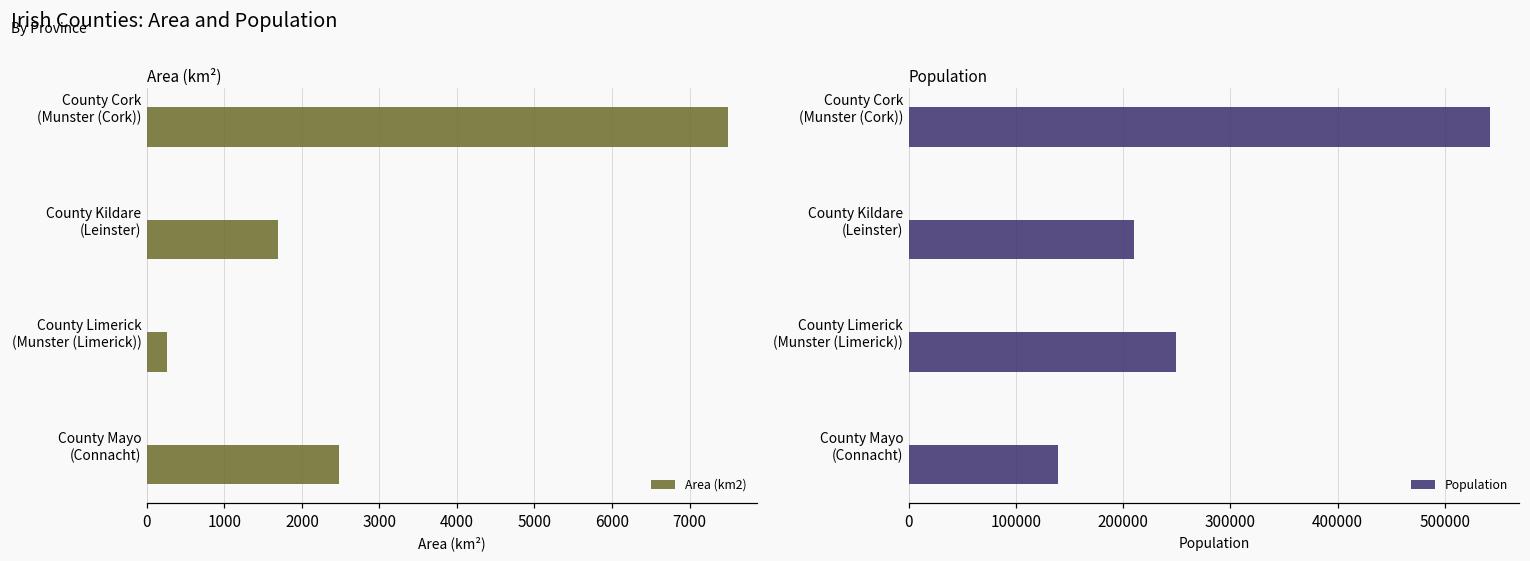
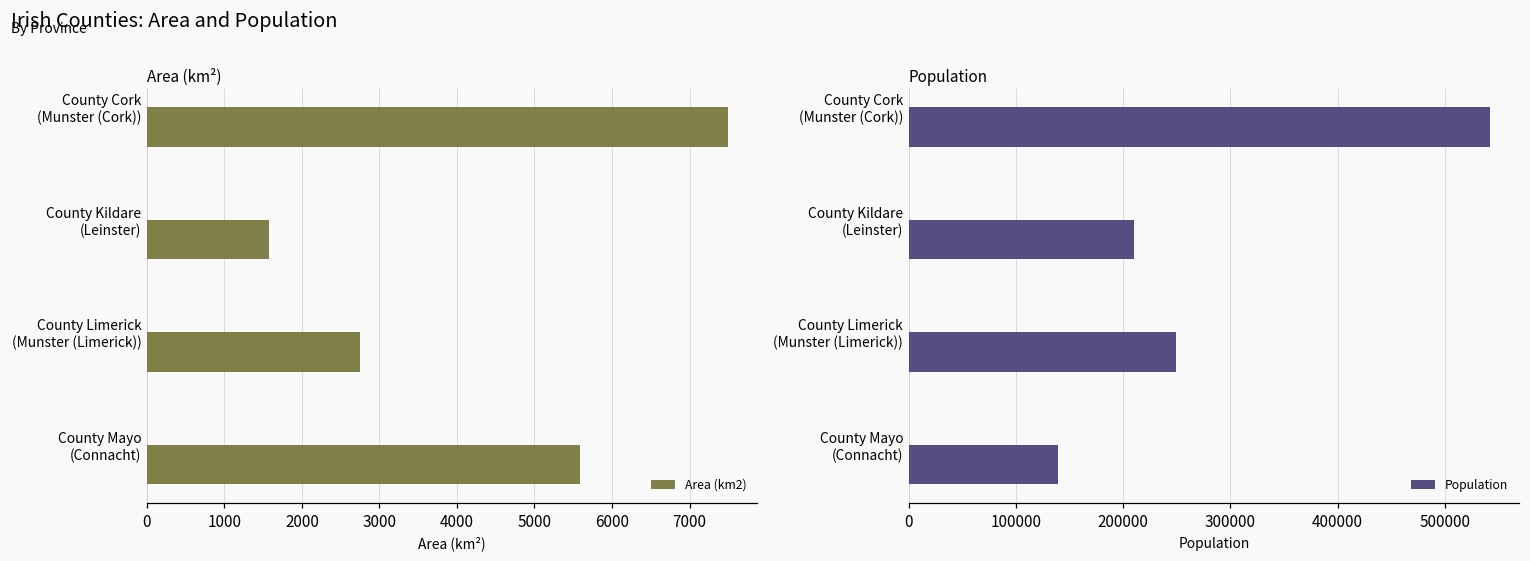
  {
    "Area (km²)": {
      "County Cork (Munster (Cork))": 7500,
-     "County Kildare (Leinster)": 1700,
-     "County Limerick (Munster (Limerick))": 300,
-     "County Mayo (Connacht)": 2500
+     "County Kildare (Leinster)": 1600,
+     "County Limerick (Munster (Limerick))": 2800,
+     "County Mayo (Connacht)": 5600
    },
    "Population": {
      "County Cork (Munster (Cork))": 540000,
      "County Kildare (Leinster)": 210000,
      "County Limerick (Munster (Limerick))": 250000,
      "County Mayo (Connacht)": 140000
    }
  }
